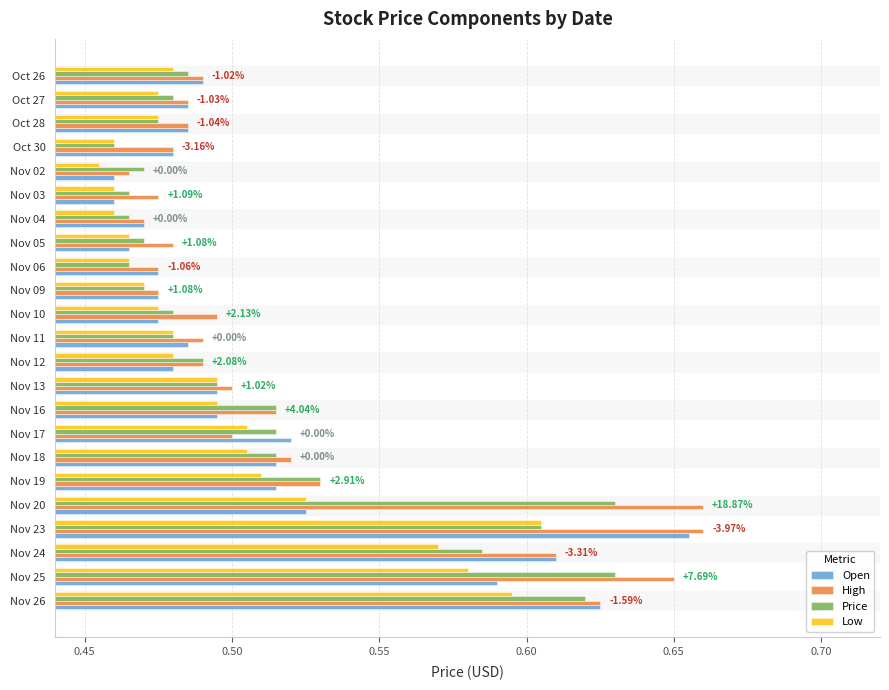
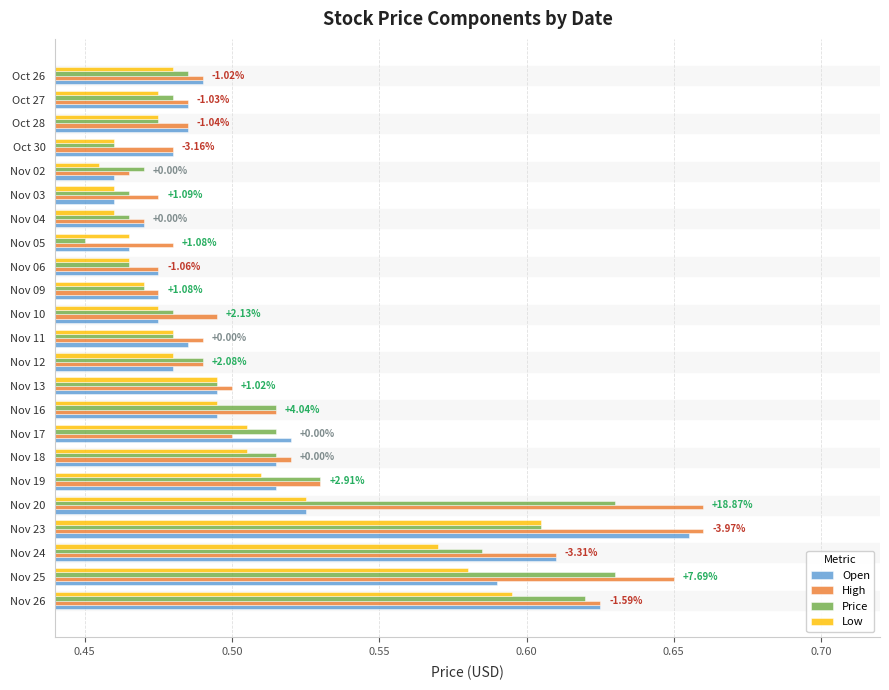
  {
    "Open": {
      "Nov 02": 0.46,
      "Nov 03": 0.46,
      "Nov 05": 0.465,
      "Nov 10": 0.475,
      "Nov 11": 0.485,
      "Nov 12": 0.48,
      "Nov 13": 0.495,
      "Nov 16": 0.495,
      "Nov 18": 0.515,
      "Nov 19": 0.515,
      "Nov 20": 0.525,
      "Nov 23": 0.655,
      "Nov 25": 0.59
    },
    "High": {
      "Nov 02": 0.465,
      "Nov 17": 0.50
    },
    "Price": {
      "Oct 26": 0.485,
      "Oct 27": 0.48,
      "Oct 28": 0.475,
      "Oct 30": 0.46,
      "Nov 03": 0.465,
      "Nov 04": 0.465,
-     "Nov 05": 0.47,
+     "Nov 05": 0.45,
      "Nov 06": 0.465,
      "Nov 09": 0.47,
      "Nov 10": 0.48,
      "Nov 11": 0.48,
      "Nov 13": 0.495,
      "Nov 17": 0.515,
      "Nov 18": 0.515,
      "Nov 20": 0.63,
      "Nov 23": 0.605,
      "Nov 24": 0.585,
      "Nov 25": 0.63,
      "Nov 26": 0.62
    },
    "Low": {
      "Oct 26": 0.48,
      "Oct 27": 0.475,
      "Oct 28": 0.475,
      "Oct 30": 0.46,
      "Nov 02": 0.455,
      "Nov 03": 0.46,
      "Nov 04": 0.46,
      "Nov 05": 0.465,
      "Nov 06": 0.465,
      "Nov 09": 0.47,
      "Nov 10": 0.475,
      "Nov 11": 0.48,
      "Nov 12": 0.48,
      "Nov 13": 0.495,
      "Nov 16": 0.495,
      "Nov 17": 0.505,
      "Nov 18": 0.505,
      "Nov 19": 0.51,
      "Nov 20": 0.525,
      "Nov 23": 0.605,
      "Nov 24": 0.57,
      "Nov 25": 0.58,
      "Nov 26": 0.595
    }
  }
